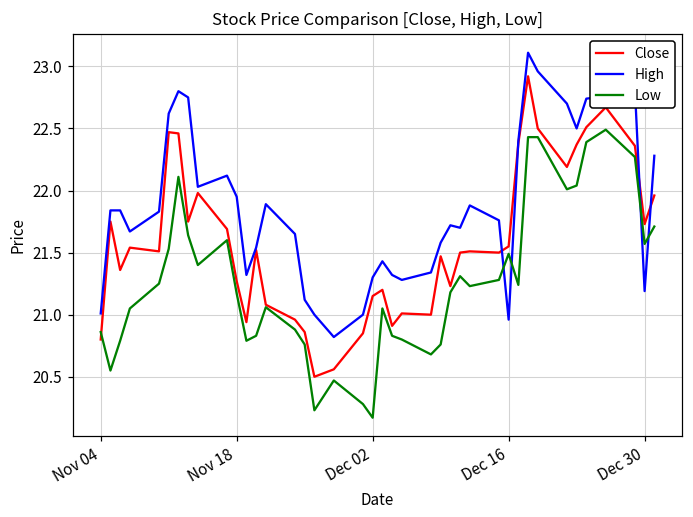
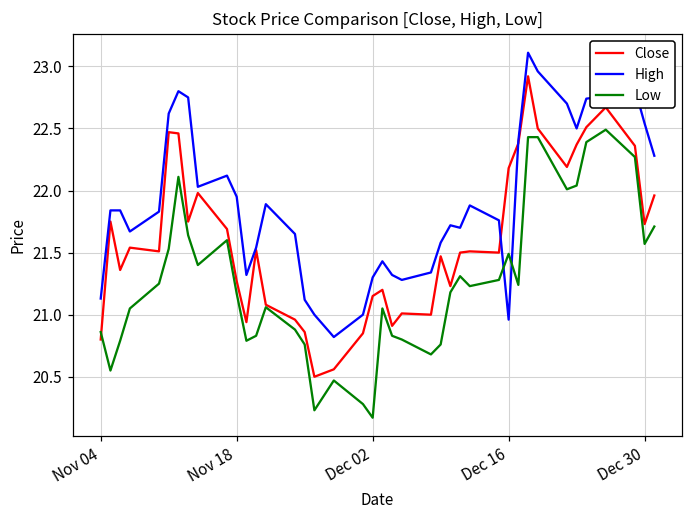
  {
    "Close": {
      "Nov 04": 20.80,
      "Nov 18": 21.27,
      "Dec 02": 21.15,
-     "Dec 16": 21.55,
+     "Dec 16": 22.18,
      "Dec 30": 21.73
    },
    "High": {
-     "Nov 04": 21.01,
+     "Nov 04": 21.13,
      "Nov 18": 21.95,
      "Dec 02": 21.30,
      "Dec 16": 20.96,
-     "Dec 30": 21.19
+     "Dec 30": 22.54
    },
    "Low": {
      "Nov 04": 20.86,
      "Nov 18": 21.17,
      "Dec 02": 20.17,
      "Dec 16": 21.49,
      "Dec 30": 21.57
    }
  }
